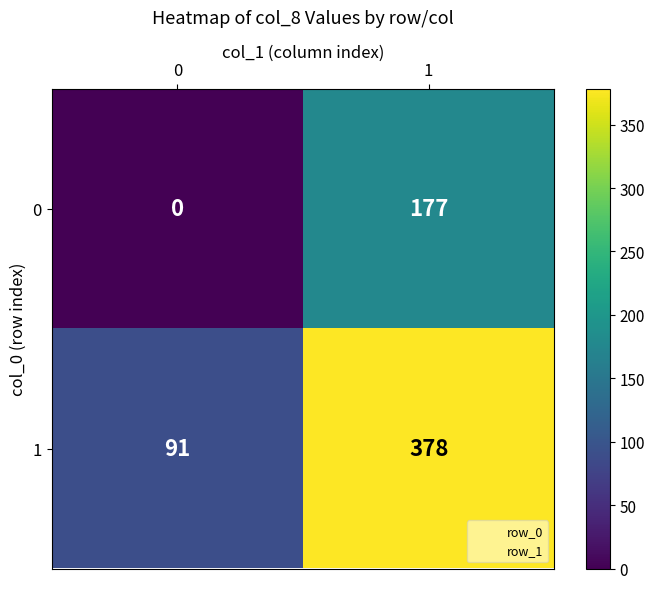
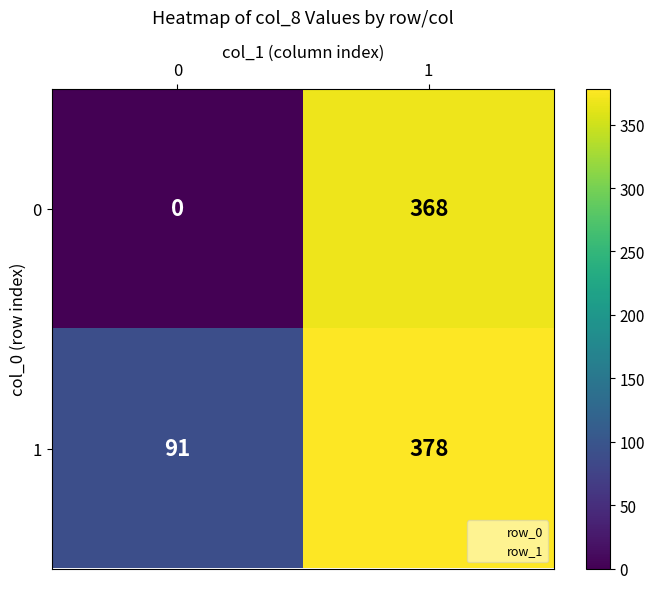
  {
    "0": {
      "0": 0,
-     "1": 177
+     "1": 368
    },
    "1": {
      "0": 91,
      "1": 378
    }
  }
